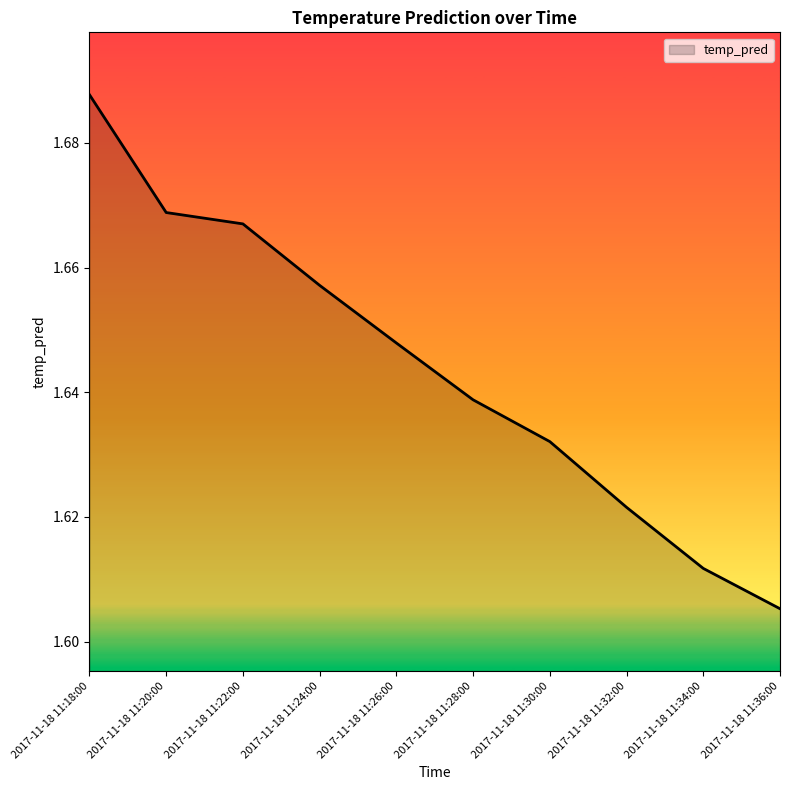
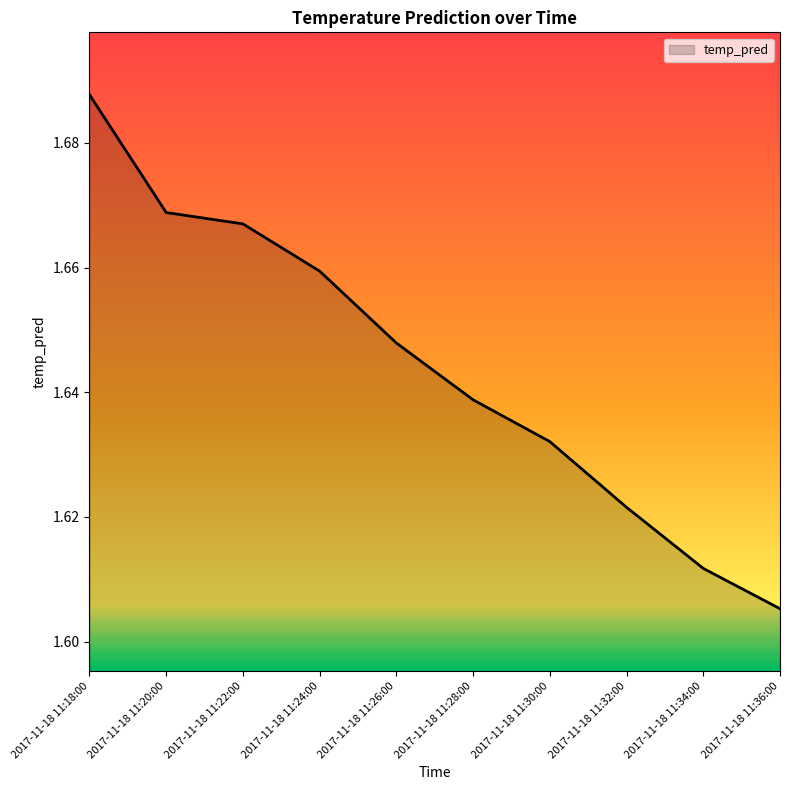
  {
    "2017-11-18 11:18:00": 1.688,
    "2017-11-18 11:20:00": 1.669,
    "2017-11-18 11:22:00": 1.667,
-   "2017-11-18 11:24:00": 1.657,
+   "2017-11-18 11:24:00": 1.659,
    "2017-11-18 11:26:00": 1.648,
    "2017-11-18 11:28:00": 1.639,
    "2017-11-18 11:30:00": 1.632,
    "2017-11-18 11:32:00": 1.622,
    "2017-11-18 11:34:00": 1.612,
    "2017-11-18 11:36:00": 1.605
  }
